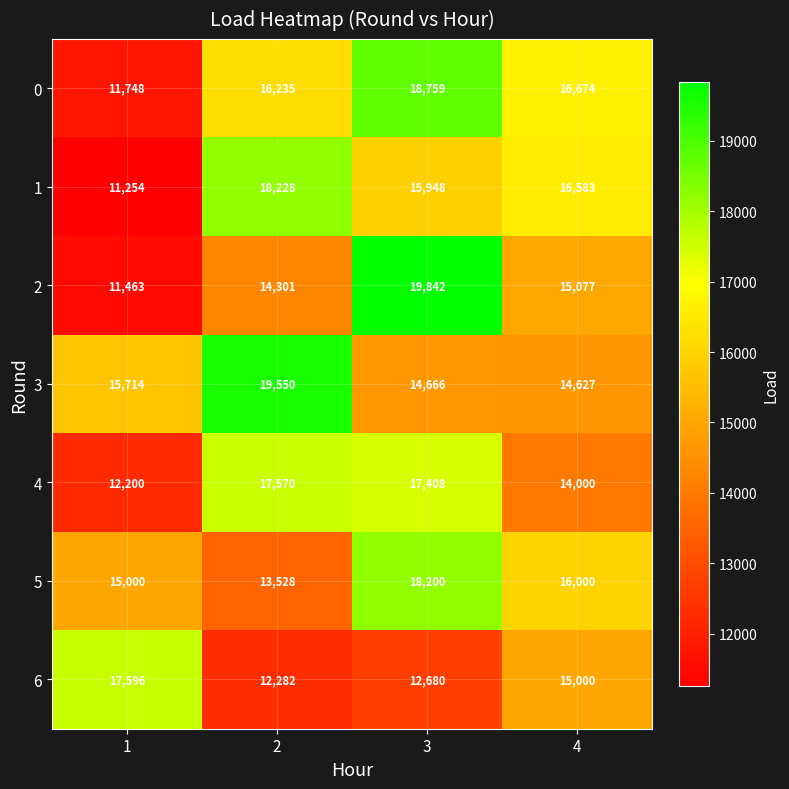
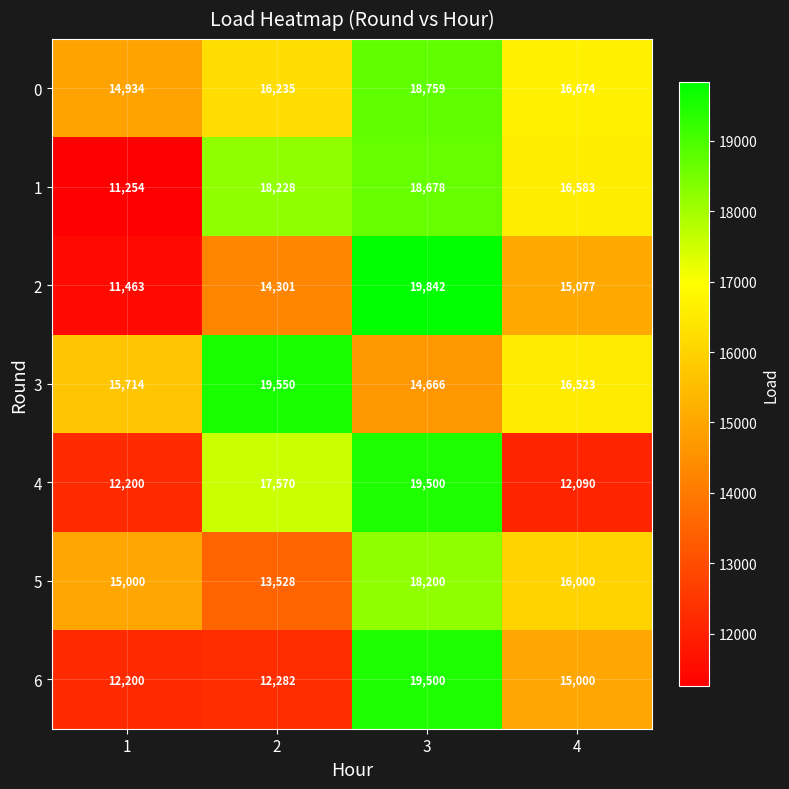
  {
    "0": {
-     "1": "11,748",
+     "1": "14,934",
      "2": "16,235",
      "3": "18,759",
      "4": "16,674"
    },
    "1": {
      "1": "11,254",
      "2": "18,228",
-     "3": "15,948",
+     "3": "18,678",
      "4": "16,583"
    },
    "2": {
      "1": "11,463",
      "2": "14,301",
      "3": "19,842",
      "4": "15,077"
    },
    "3": {
      "1": "15,714",
      "2": "19,550",
      "3": "14,666",
-     "4": "14,627"
+     "4": "16,523"
    },
    "4": {
      "1": "12,200",
      "2": "17,570",
-     "3": "17,408",
-     "4": "14,000"
+     "3": "19,500",
+     "4": "12,090"
    },
    "5": {
      "1": "15,000",
      "2": "13,528",
      "3": "18,200",
      "4": "16,000"
    },
    "6": {
-     "1": "17,596",
+     "1": "12,200",
      "2": "12,282",
-     "3": "12,680",
+     "3": "19,500",
      "4": "15,000"
    }
  }
